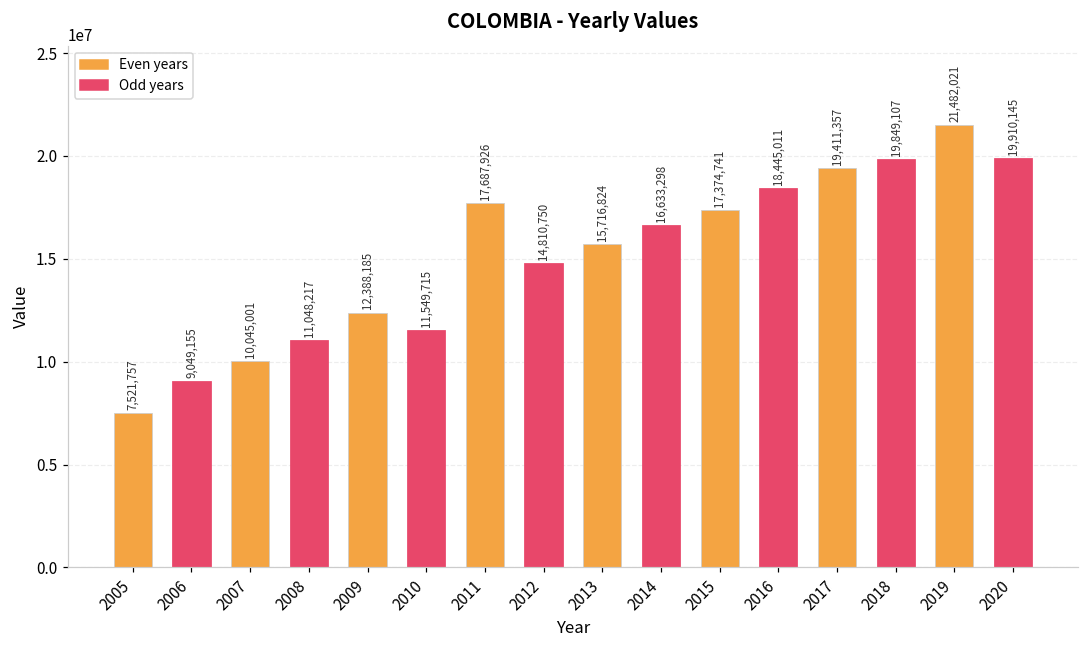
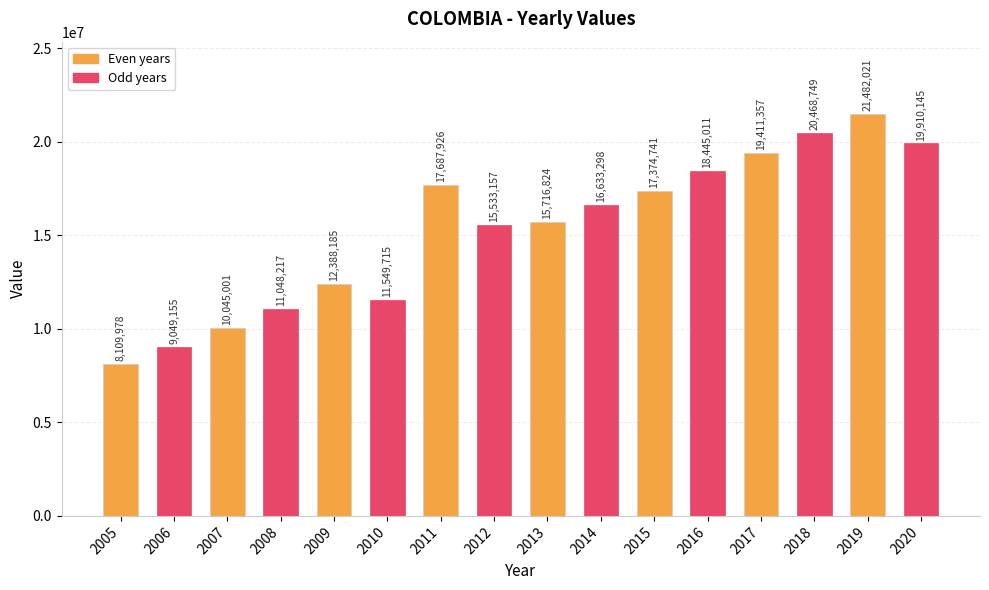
  {
-   "2005": "7,521,757",
+   "2005": "8,109,978",
    "2006": "9,049,155",
    "2007": "10,045,001",
    "2008": "11,048,217",
    "2009": "12,388,185",
    "2010": "11,549,715",
    "2011": "17,687,926",
-   "2012": "14,810,750",
+   "2012": "15,533,157",
    "2013": "15,716,824",
    "2014": "16,633,298",
    "2015": "17,374,741",
    "2016": "18,445,011",
    "2017": "19,411,357",
-   "2018": "19,849,107",
+   "2018": "20,468,749",
    "2019": "21,482,021",
    "2020": "19,910,145"
  }
